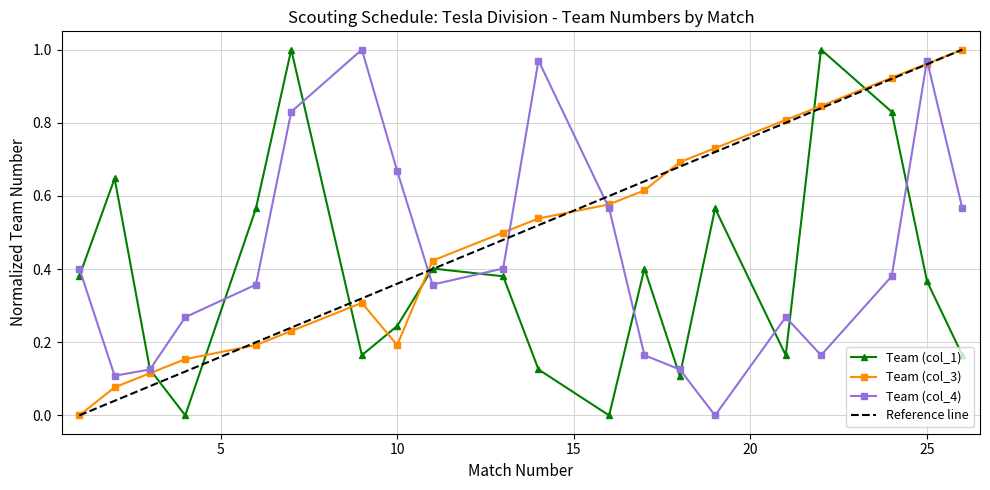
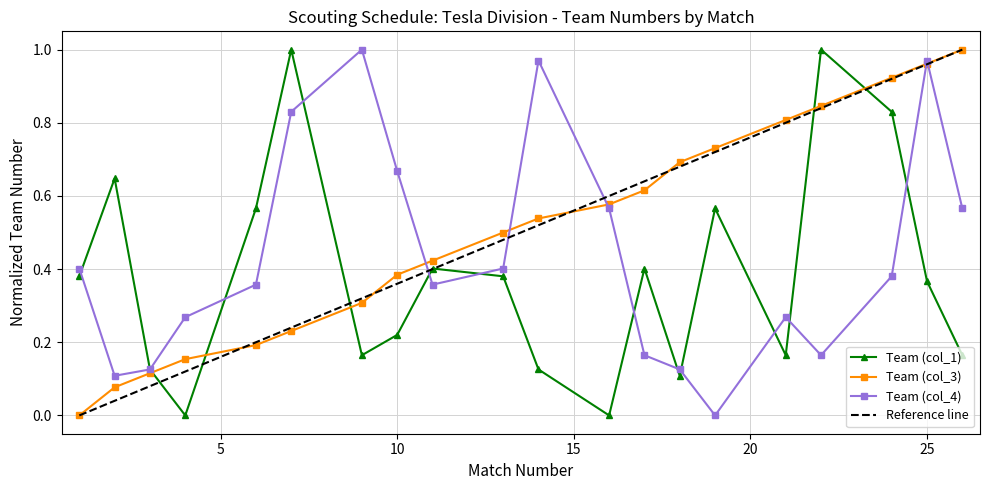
  {
    "Team (col_1)": {
-     "10": 0.24,
+     "10": 0.22,
      "25": 0.37
    },
    "Team (col_3)": {
-     "10": 0.19,
+     "10": 0.38,
      "25": 0.96
    },
    "Team (col_4)": {
      "10": 0.67,
      "25": 0.97
    }
  }
